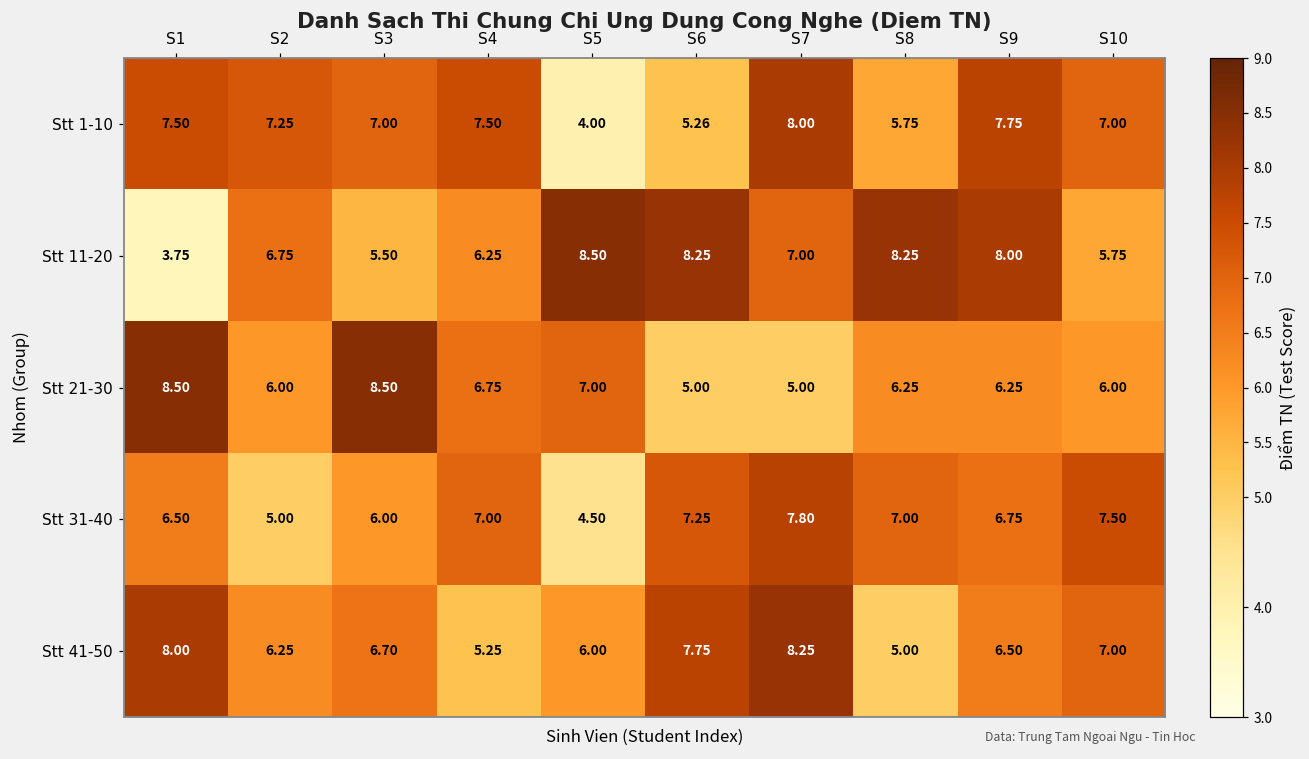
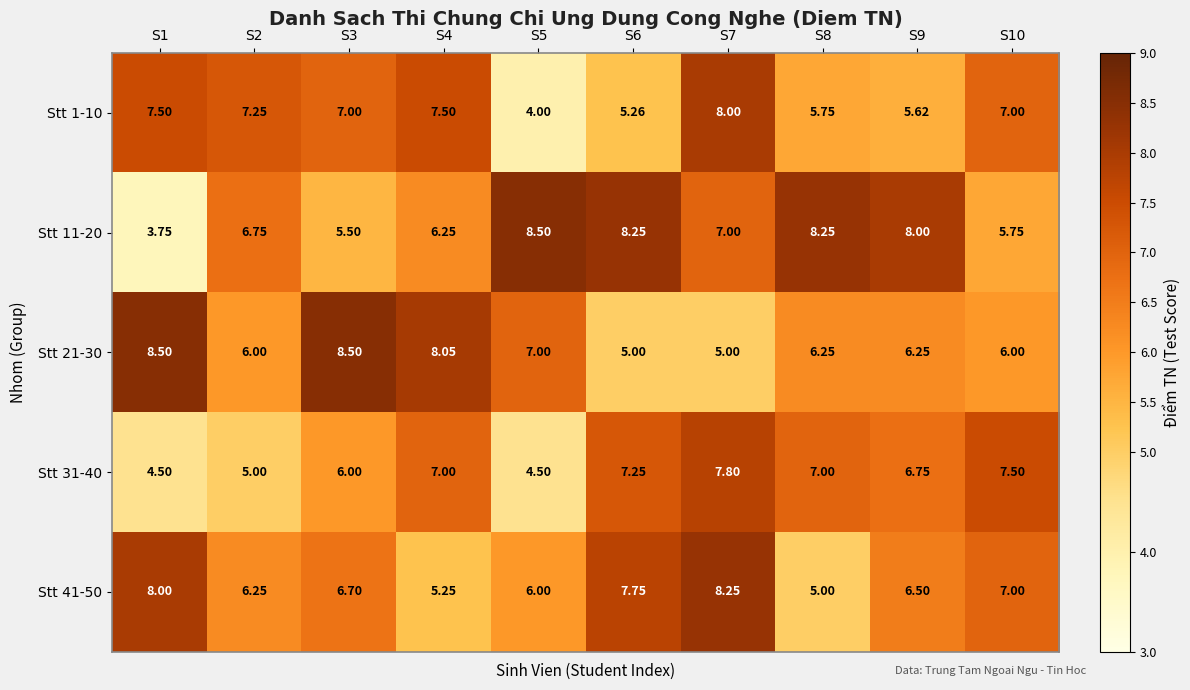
  {
    "Stt 1-10": {
      "S1": 7.50,
      "S2": 7.25,
      "S3": 7.00,
      "S4": 7.50,
      "S5": 4.00,
      "S6": 5.26,
      "S7": 8.00,
      "S8": 5.75,
-     "S9": 7.75,
+     "S9": 5.62,
      "S10": 7.00
    },
    "Stt 11-20": {
      "S1": 3.75,
      "S2": 6.75,
      "S3": 5.50,
      "S4": 6.25,
      "S5": 8.50,
      "S6": 8.25,
      "S7": 7.00,
      "S8": 8.25,
      "S9": 8.00,
      "S10": 5.75
    },
    "Stt 21-30": {
      "S1": 8.50,
      "S2": 6.00,
      "S3": 8.50,
-     "S4": 6.75,
+     "S4": 8.05,
      "S5": 7.00,
      "S6": 5.00,
      "S7": 5.00,
      "S8": 6.25,
      "S9": 6.25,
      "S10": 6.00
    },
    "Stt 31-40": {
-     "S1": 6.50,
+     "S1": 4.50,
      "S2": 5.00,
      "S3": 6.00,
      "S4": 7.00,
      "S5": 4.50,
      "S6": 7.25,
      "S7": 7.80,
      "S8": 7.00,
      "S9": 6.75,
      "S10": 7.50
    },
    "Stt 41-50": {
      "S1": 8.00,
      "S2": 6.25,
      "S3": 6.70,
      "S4": 5.25,
      "S5": 6.00,
      "S6": 7.75,
      "S7": 8.25,
      "S8": 5.00,
      "S9": 6.50,
      "S10": 7.00
    }
  }
